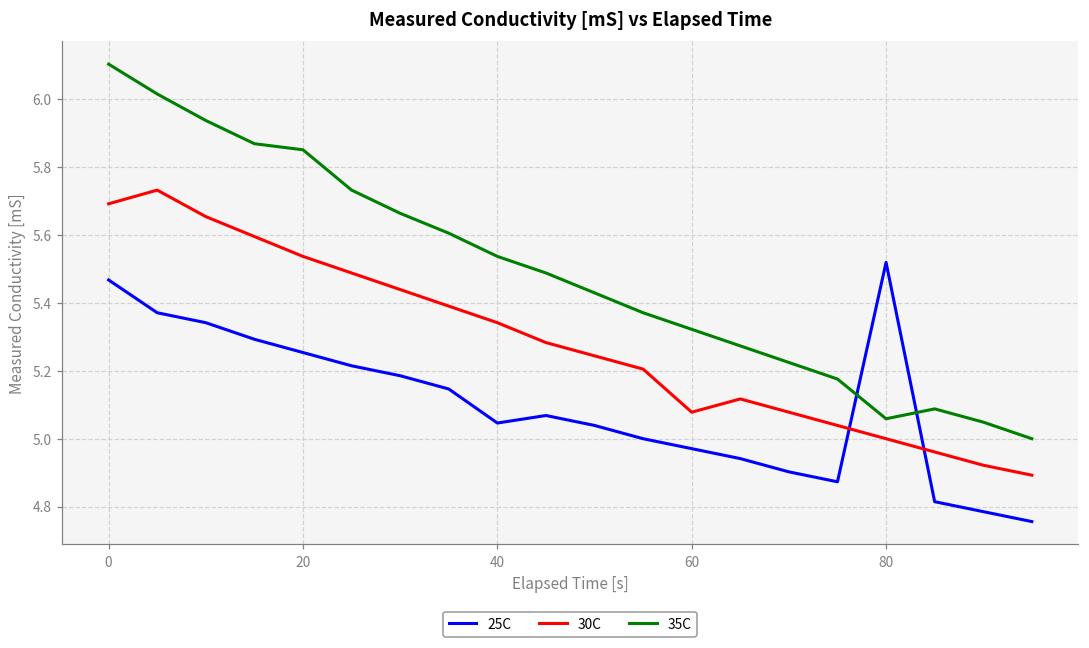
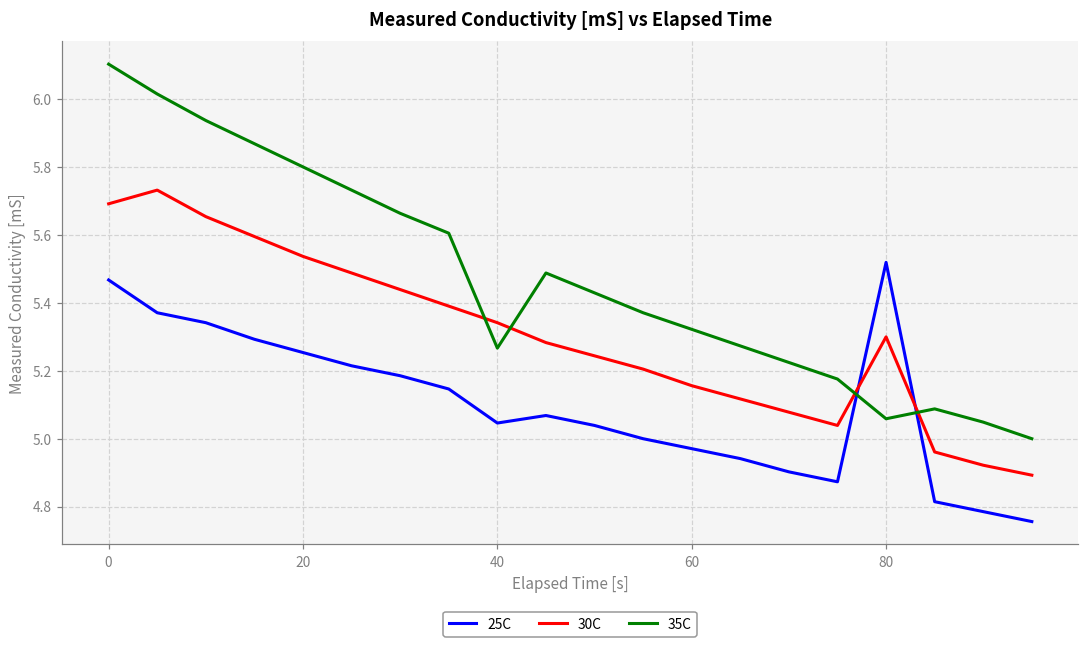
  {
    "25C": {
      "0": 5.47,
      "20": 5.25,
      "40": 5.05,
      "60": 4.97,
      "80": 5.52
    },
    "30C": {
      "0": 5.69,
      "20": 5.54,
      "40": 5.34,
-     "60": 5.08,
-     "80": 5.0
+     "60": 5.16,
+     "80": 5.3
    },
    "35C": {
      "0": 6.10,
-     "20": 5.85,
-     "40": 5.54,
+     "20": 5.80,
+     "40": 5.27,
      "60": 5.32,
      "80": 5.06
    }
  }
